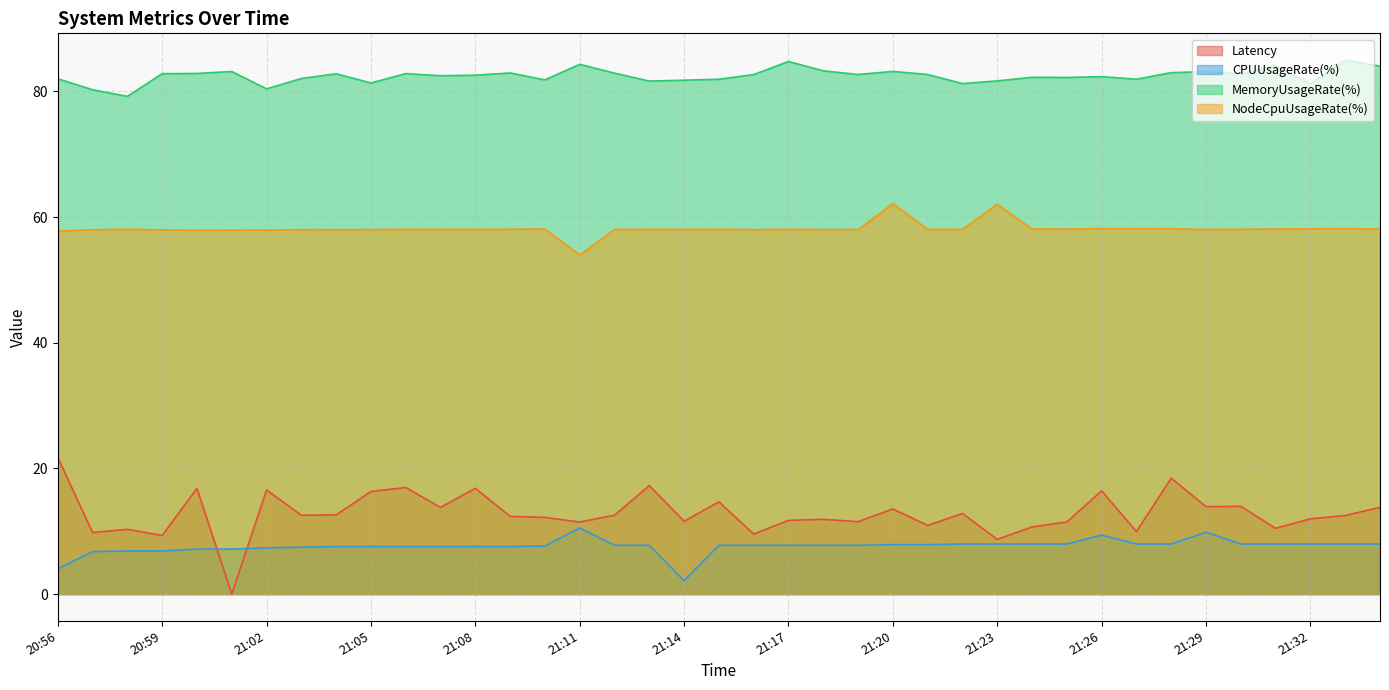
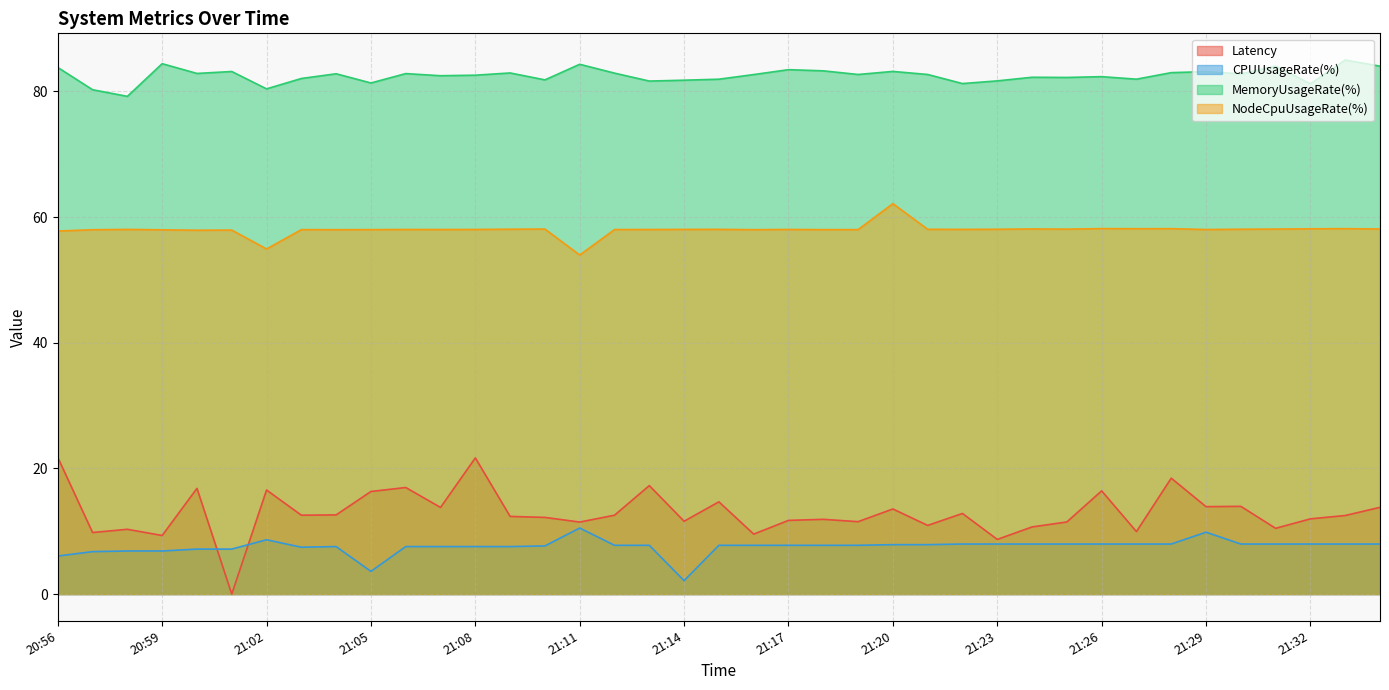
  {
    "Latency": {
      "20:56": 22,
      "20:59": 9,
      "21:02": 17,
      "21:05": 16,
-     "21:08": 17,
+     "21:08": 22,
      "21:11": 11,
      "21:14": 12,
      "21:17": 12,
      "21:20": 14,
      "21:23": 9,
      "21:26": 16,
      "21:29": 14,
      "21:32": 12
    },
    "CPUUsageRate(%)": {
-     "20:56": 4,
+     "20:56": 6,
      "20:59": 7,
-     "21:02": 7,
-     "21:05": 8,
+     "21:02": 9,
+     "21:05": 4,
      "21:08": 8,
      "21:11": 11,
      "21:14": 2,
      "21:17": 8,
      "21:20": 8,
      "21:23": 8,
-     "21:26": 9,
+     "21:26": 8,
      "21:29": 10,
      "21:32": 8
    },
    "MemoryUsageRate(%)": {
-     "20:56": 82,
-     "20:59": 83,
+     "20:56": 84,
+     "20:59": 84,
      "21:02": 80,
      "21:05": 81,
      "21:08": 83,
      "21:11": 84,
      "21:14": 82,
-     "21:17": 85,
+     "21:17": 83,
      "21:20": 83,
      "21:23": 82,
      "21:26": 82
    },
    "NodeCpuUsageRate(%)": {
      "20:56": 58,
      "20:59": 58,
-     "21:02": 58,
+     "21:02": 55,
      "21:05": 58,
      "21:08": 58,
      "21:11": 54,
      "21:14": 58,
      "21:17": 58,
      "21:20": 62,
-     "21:23": 62,
+     "21:23": 58,
      "21:26": 58,
      "21:29": 58,
      "21:32": 58
    }
  }
